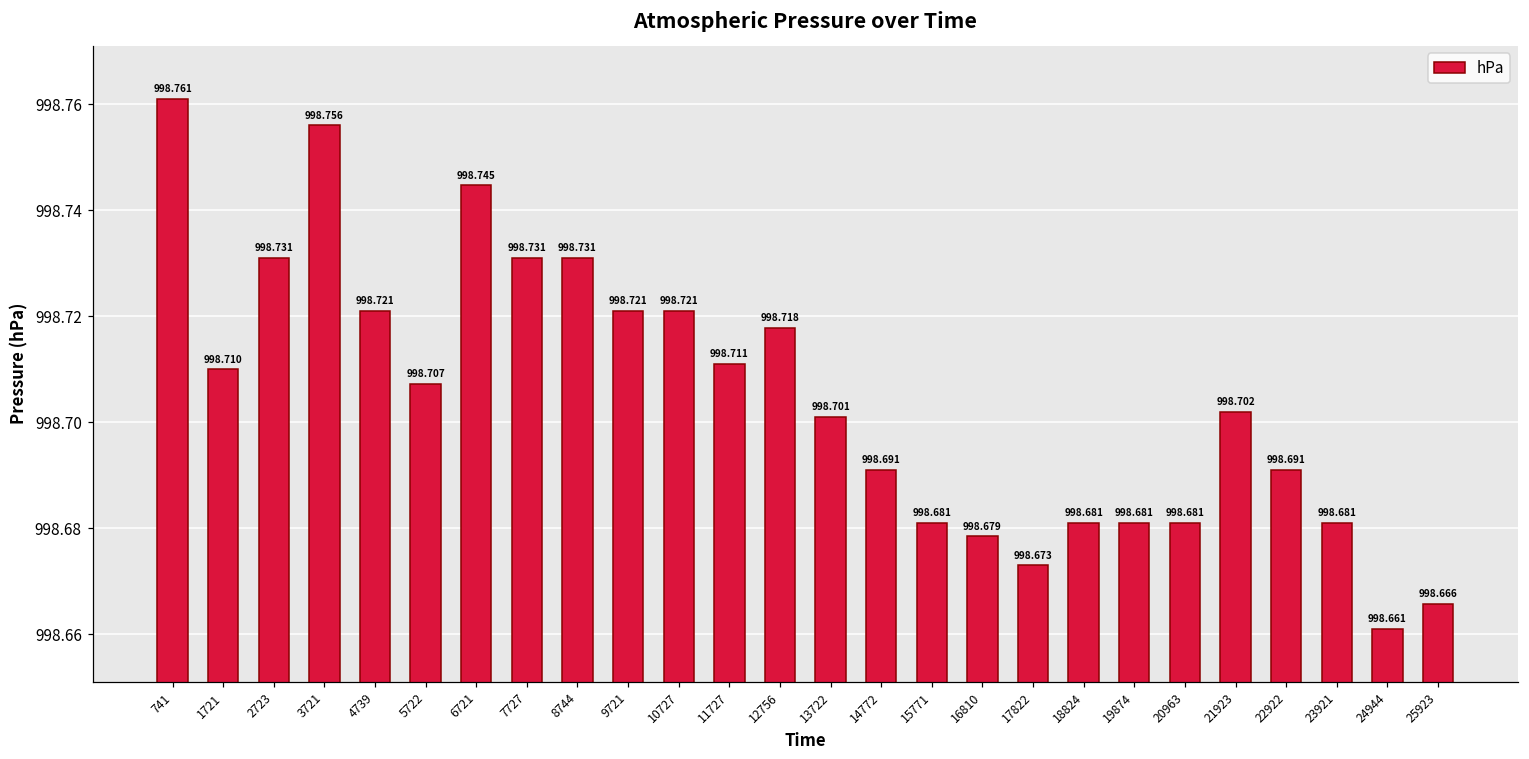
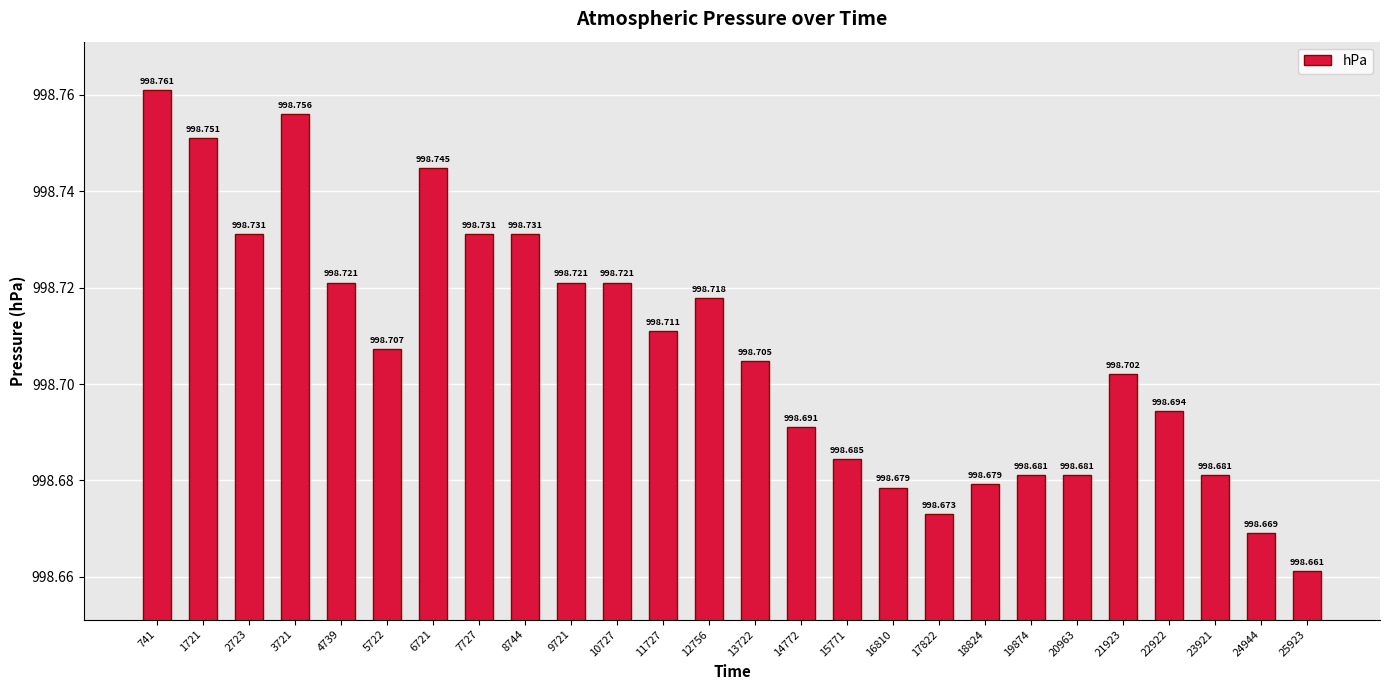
  {
    "741": 998.761,
-   "1721": 998.710,
+   "1721": 998.751,
    "2723": 998.731,
    "3721": 998.756,
    "4739": 998.721,
    "5722": 998.707,
    "6721": 998.745,
    "7727": 998.731,
    "8744": 998.731,
    "9721": 998.721,
    "10727": 998.721,
    "11727": 998.711,
    "12756": 998.718,
-   "13722": 998.701,
+   "13722": 998.705,
    "14772": 998.691,
-   "15771": 998.681,
+   "15771": 998.685,
    "16810": 998.679,
    "17822": 998.673,
-   "18824": 998.681,
+   "18824": 998.679,
    "19874": 998.681,
    "20963": 998.681,
    "21923": 998.702,
-   "22922": 998.691,
+   "22922": 998.694,
    "23921": 998.681,
-   "24944": 998.661,
-   "25923": 998.666
+   "24944": 998.669,
+   "25923": 998.661
  }
